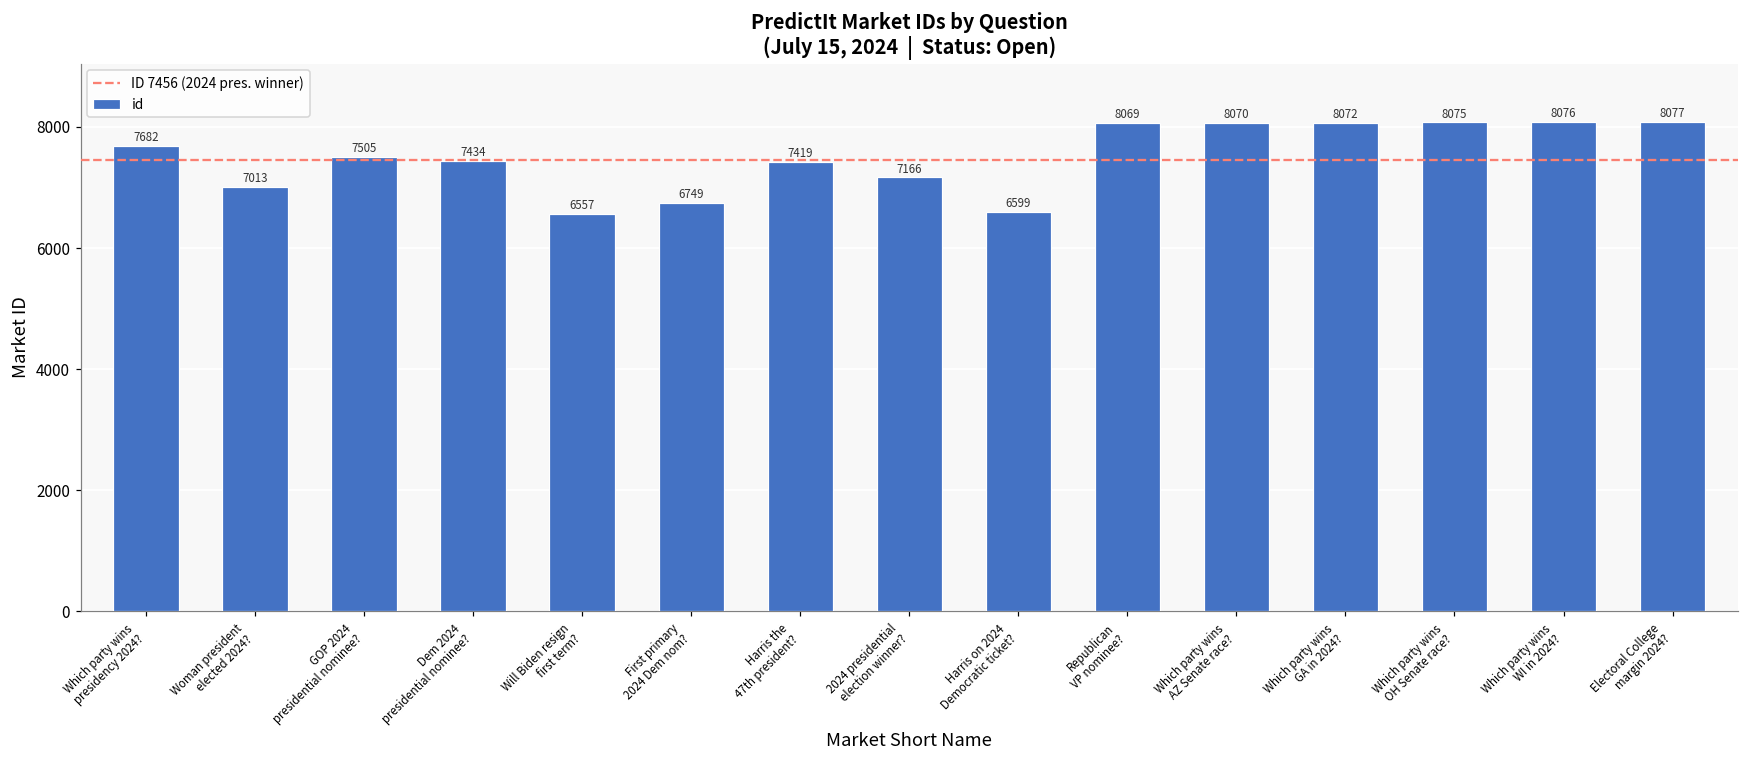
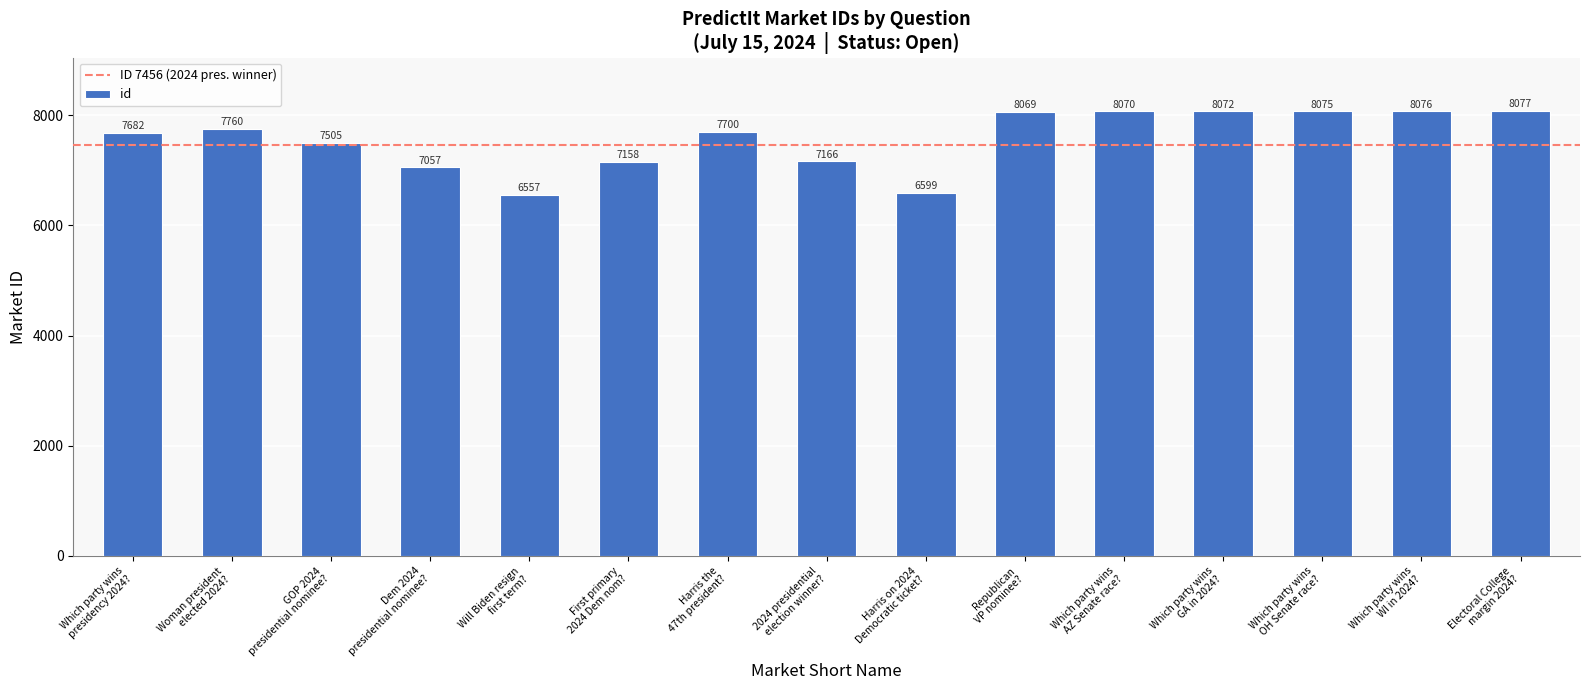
  {
    "Which party wins presidency 2024?": 7682,
-   "Woman president elected 2024?": 7013,
+   "Woman president elected 2024?": 7760,
    "GOP 2024 presidential nominee?": 7505,
-   "Dem 2024 presidential nominee?": 7434,
+   "Dem 2024 presidential nominee?": 7057,
    "Will Biden resign first term?": 6557,
-   "First primary 2024 Dem nom?": 6749,
-   "Harris the 47th president?": 7419,
+   "First primary 2024 Dem nom?": 7158,
+   "Harris the 47th president?": 7700,
    "2024 presidential election winner?": 7166,
    "Harris on 2024 Democratic ticket?": 6599,
    "Republican VP nominee?": 8069,
    "Which party wins AZ Senate race?": 8070,
    "Which party wins GA in 2024?": 8072,
    "Which party wins OH Senate race?": 8075,
    "Which party wins WI in 2024?": 8076,
    "Electoral College margin 2024?": 8077
  }
